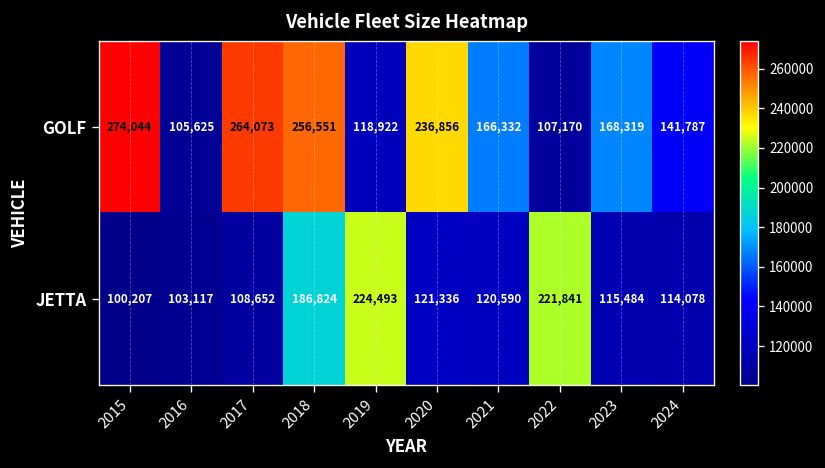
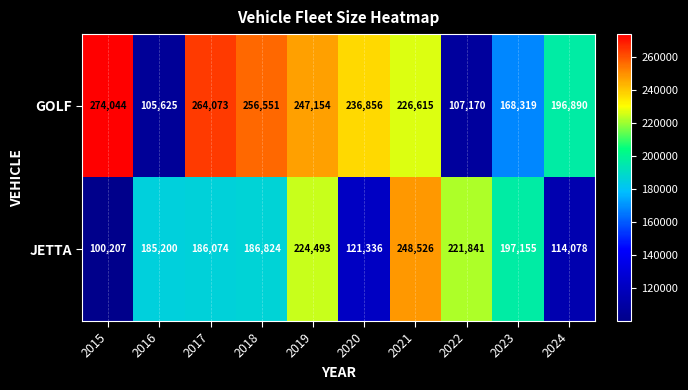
  {
    "GOLF": {
      "2015": "274,044",
      "2016": "105,625",
      "2017": "264,073",
      "2018": "256,551",
-     "2019": "118,922",
+     "2019": "247,154",
      "2020": "236,856",
-     "2021": "166,332",
+     "2021": "226,615",
      "2022": "107,170",
      "2023": "168,319",
-     "2024": "141,787"
+     "2024": "196,890"
    },
    "JETTA": {
      "2015": "100,207",
-     "2016": "103,117",
-     "2017": "108,652",
+     "2016": "185,200",
+     "2017": "186,074",
      "2018": "186,824",
      "2019": "224,493",
      "2020": "121,336",
-     "2021": "120,590",
+     "2021": "248,526",
      "2022": "221,841",
-     "2023": "115,484",
+     "2023": "197,155",
      "2024": "114,078"
    }
  }
